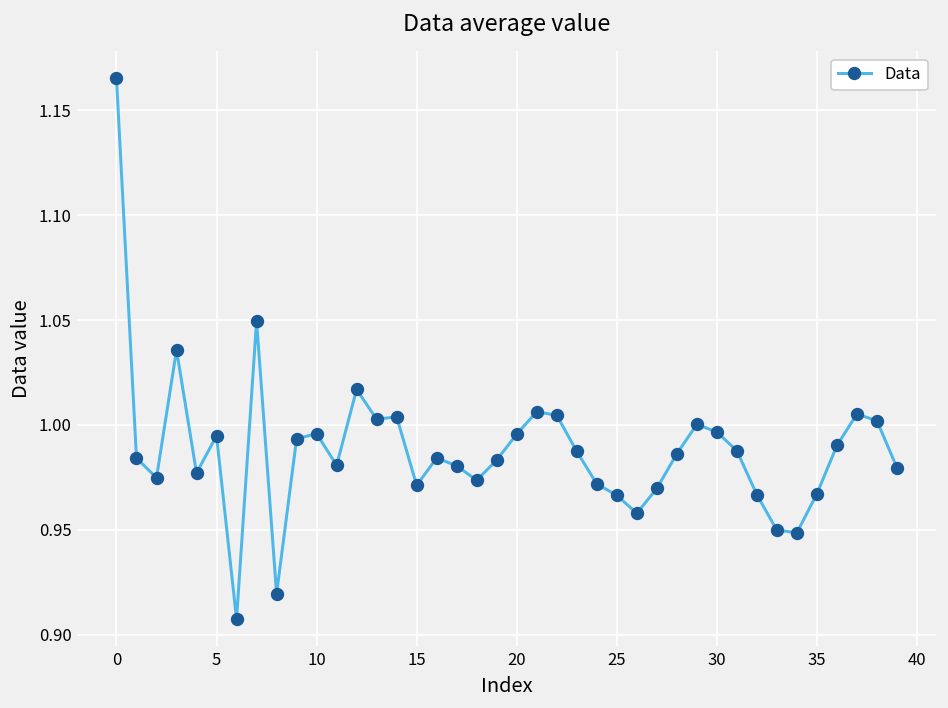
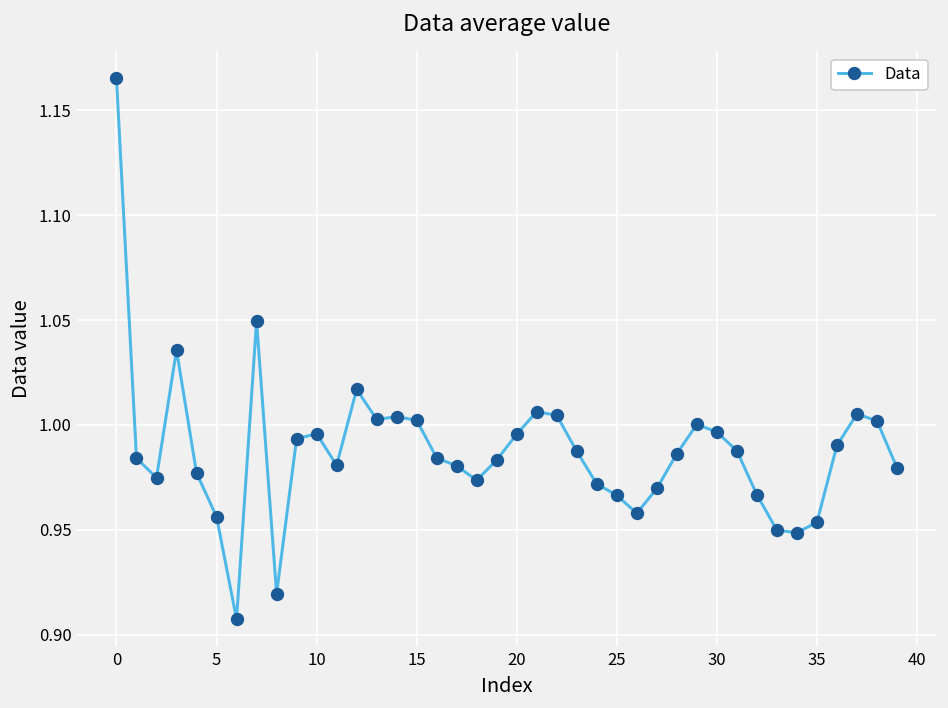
  {
    "0": 1.165,
-   "5": 0.995,
+   "5": 0.956,
    "10": 0.996,
-   "15": 0.971,
+   "15": 1.002,
    "20": 0.996,
    "25": 0.966,
    "30": 0.997,
-   "35": 0.967
+   "35": 0.954
  }
